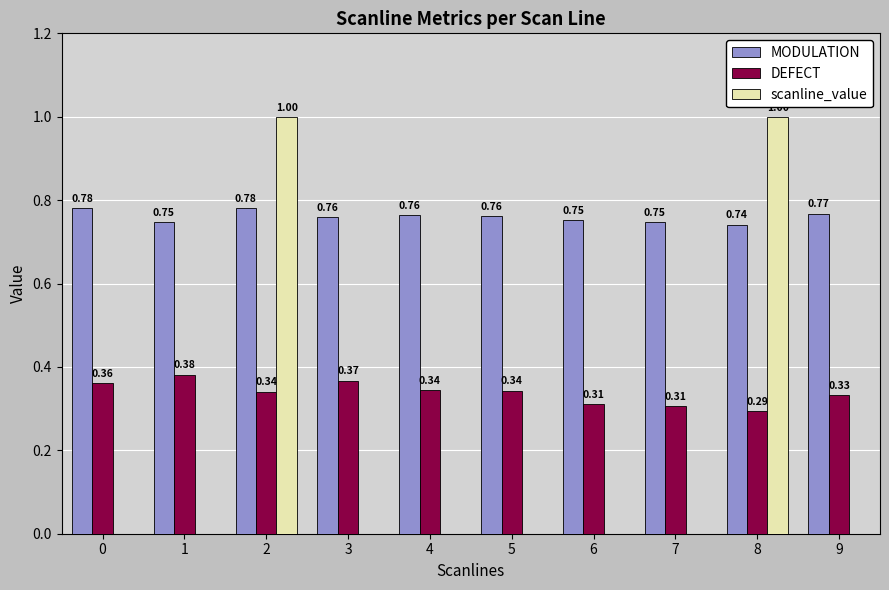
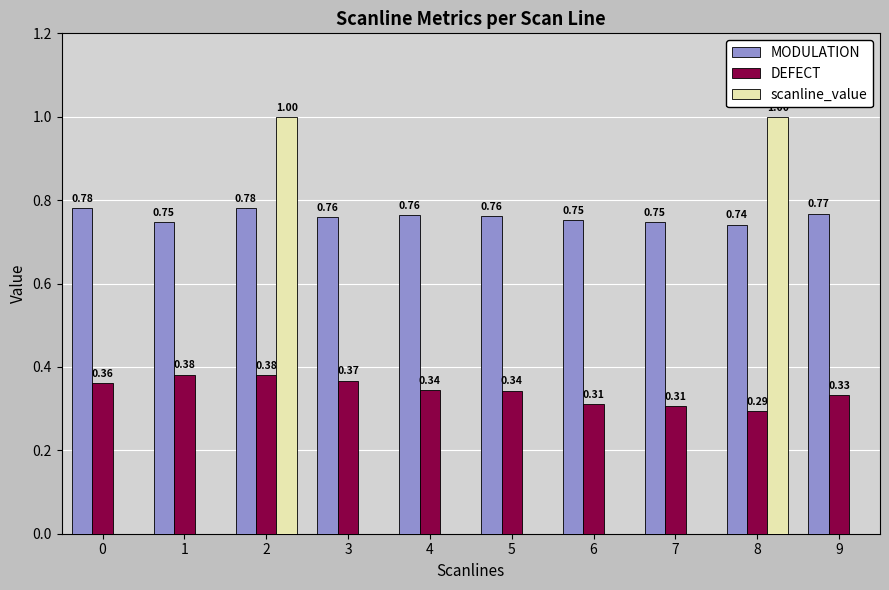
  {
    "MODULATION": {
      "0": 0.78,
      "1": 0.75,
      "2": 0.78,
      "3": 0.76,
      "4": 0.76,
      "5": 0.76,
      "6": 0.75,
      "7": 0.75,
      "8": 0.74,
      "9": 0.77
    },
    "DEFECT": {
      "0": 0.36,
      "1": 0.38,
-     "2": 0.34,
+     "2": 0.38,
      "3": 0.37,
      "4": 0.34,
      "5": 0.34,
      "6": 0.31,
      "7": 0.31,
      "8": 0.29,
      "9": 0.33
    },
    "scanline_value": {
      "2": 1.00
    }
  }
